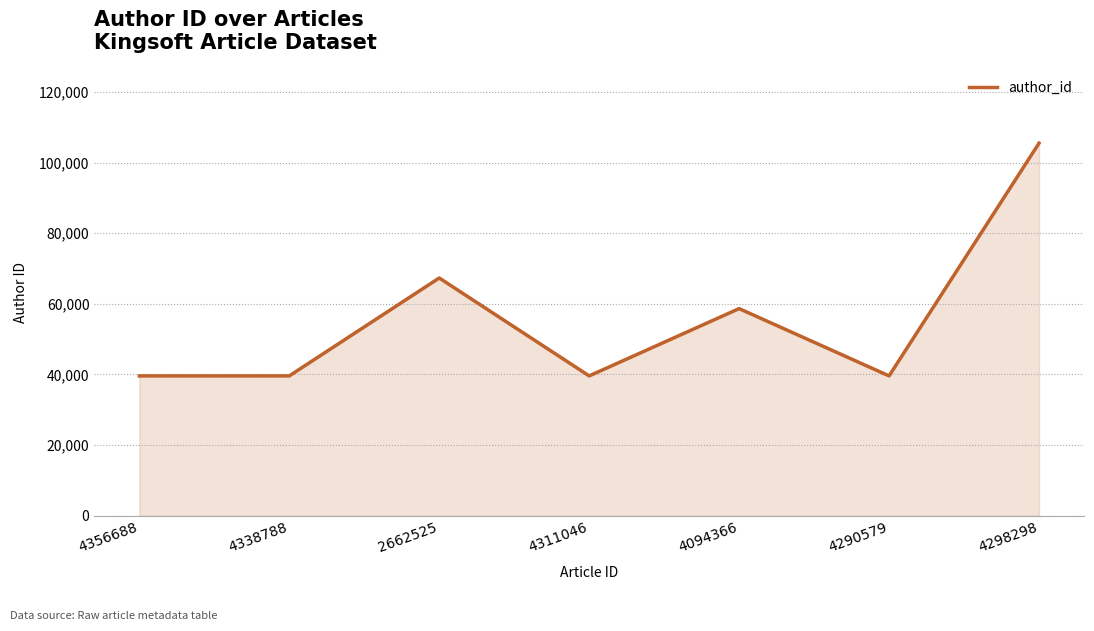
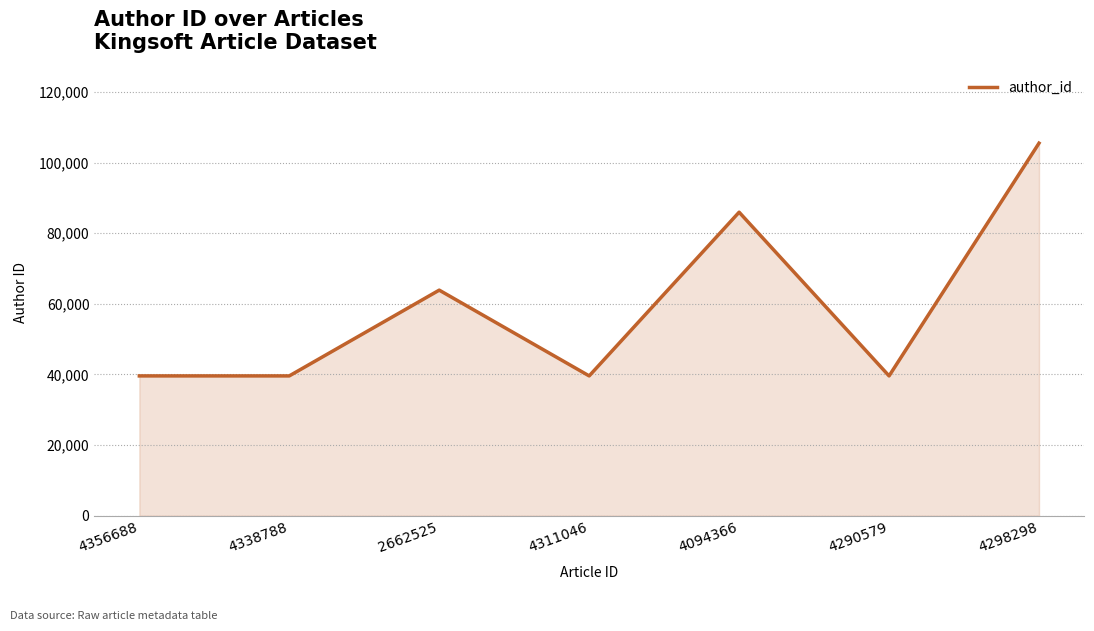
  {
    "4356688": "40,000",
    "4338788": "40,000",
-   "2662525": "67,000",
+   "2662525": "64,000",
    "4311046": "40,000",
-   "4094366": "59,000",
+   "4094366": "86,000",
    "4290579": "40,000",
    "4298298": "105,000"
  }
